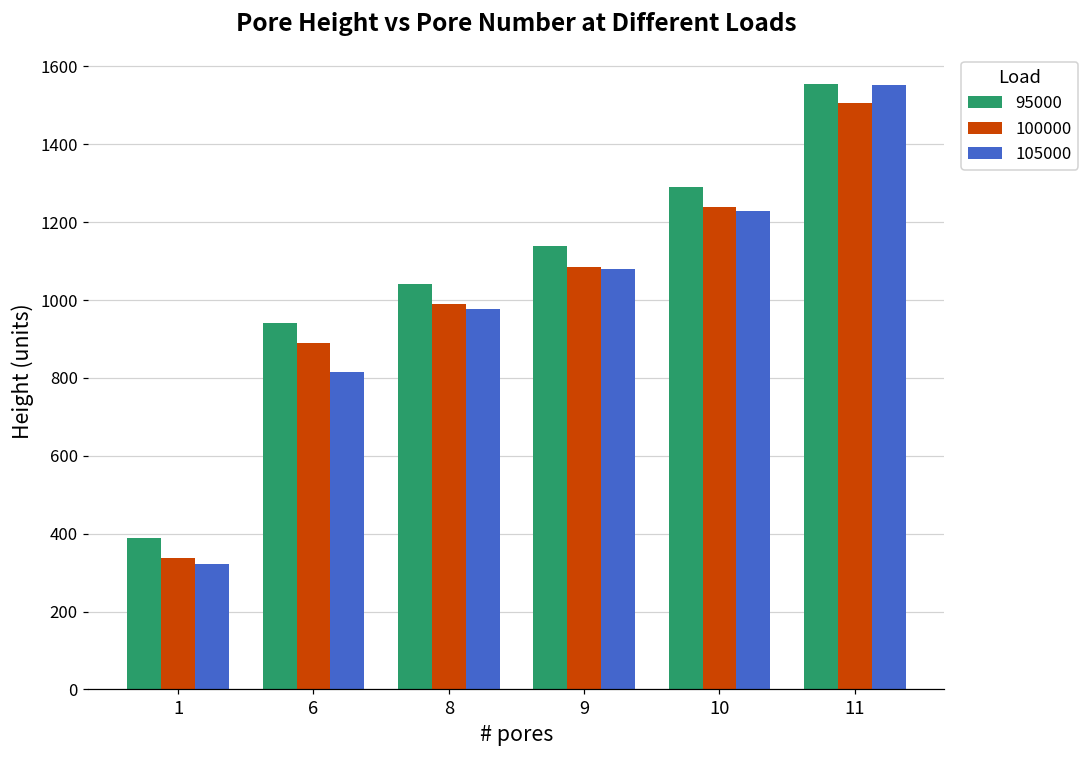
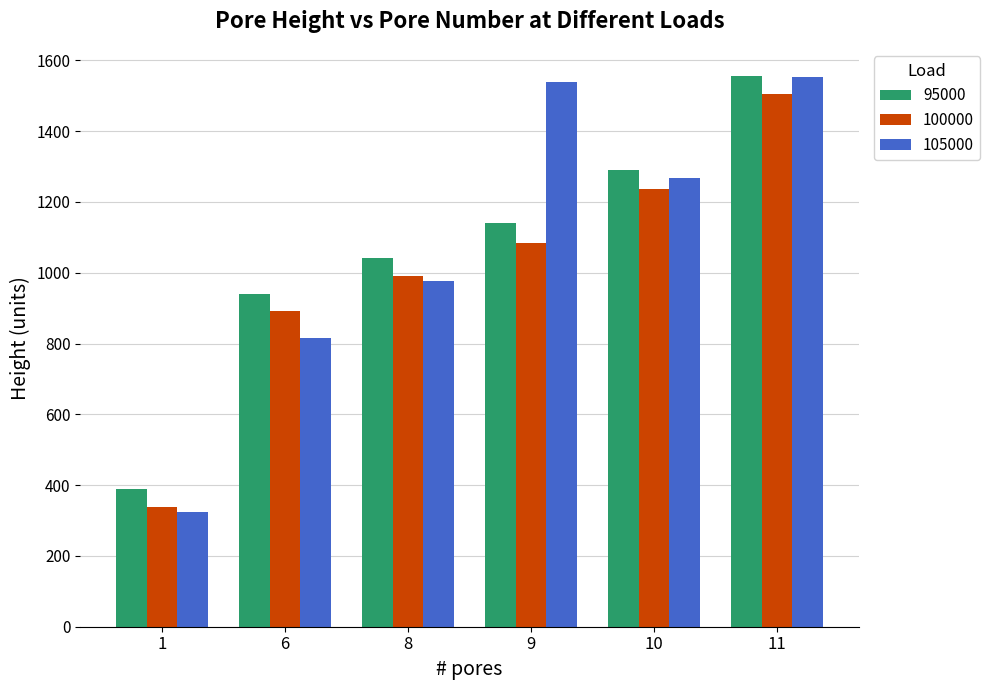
  {
    "95000": {
      "1": 390,
      "6": 940,
      "8": 1040,
      "9": 1140,
      "10": 1290,
      "11": 1560
    },
    "100000": {
      "1": 340,
      "6": 890,
      "8": 990,
      "9": 1090,
      "10": 1240,
      "11": 1510
    },
    "105000": {
      "1": 320,
      "6": 820,
      "8": 980,
-     "9": 1080,
-     "10": 1230,
+     "9": 1540,
+     "10": 1270,
      "11": 1550
    }
  }
